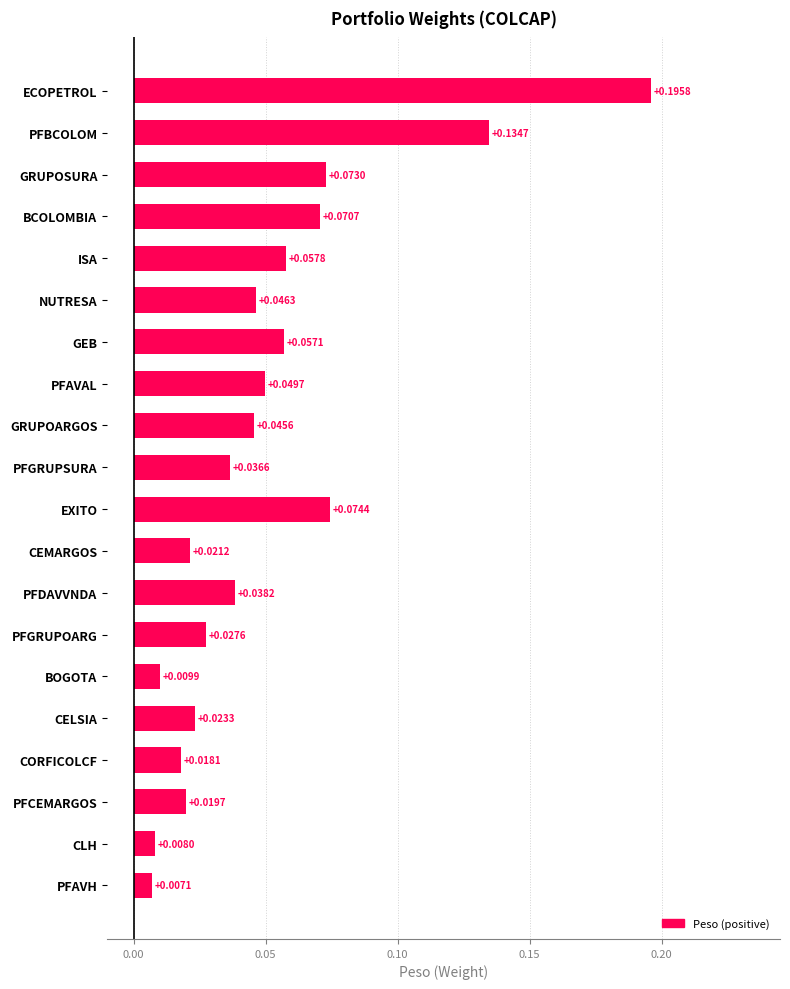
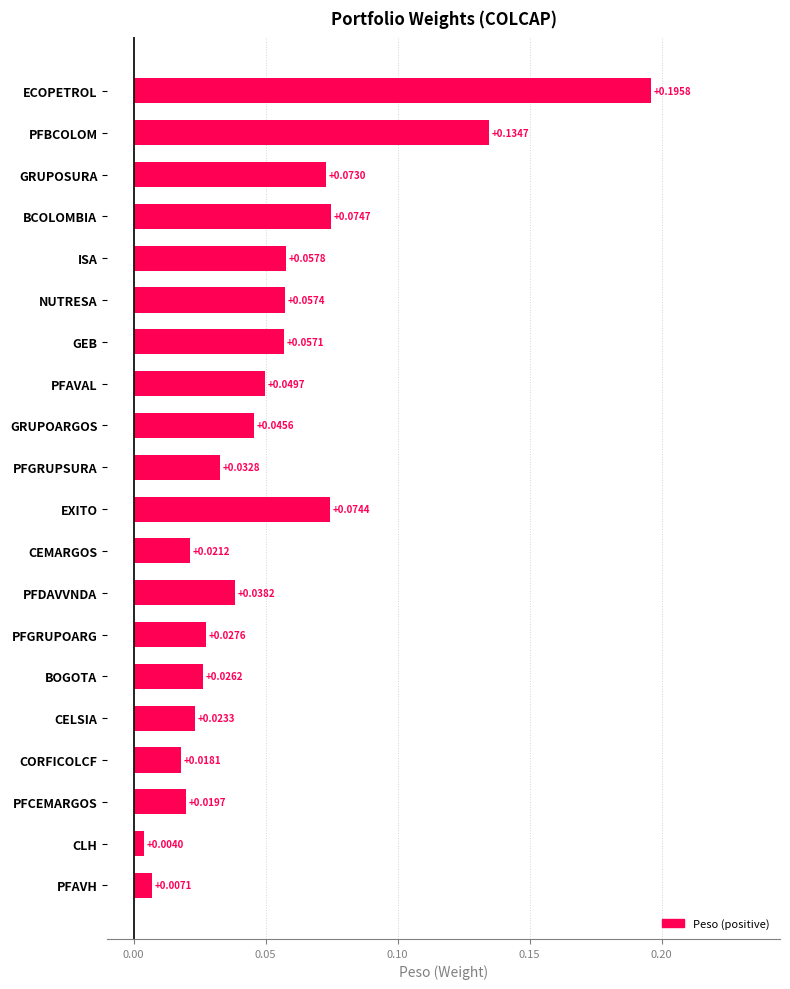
  {
    "ECOPETROL": "+0.1958",
    "PFBCOLOM": "+0.1347",
    "GRUPOSURA": "+0.0730",
-   "BCOLOMBIA": "+0.0707",
+   "BCOLOMBIA": "+0.0747",
    "ISA": "+0.0578",
-   "NUTRESA": "+0.0463",
+   "NUTRESA": "+0.0574",
    "GEB": "+0.0571",
    "PFAVAL": "+0.0497",
    "GRUPOARGOS": "+0.0456",
-   "PFGRUPSURA": "+0.0366",
+   "PFGRUPSURA": "+0.0328",
    "EXITO": "+0.0744",
    "CEMARGOS": "+0.0212",
    "PFDAVVNDA": "+0.0382",
    "PFGRUPOARG": "+0.0276",
-   "BOGOTA": "+0.0099",
+   "BOGOTA": "+0.0262",
    "CELSIA": "+0.0233",
    "CORFICOLCF": "+0.0181",
    "PFCEMARGOS": "+0.0197",
-   "CLH": "+0.0080",
+   "CLH": "+0.0040",
    "PFAVH": "+0.0071"
  }
